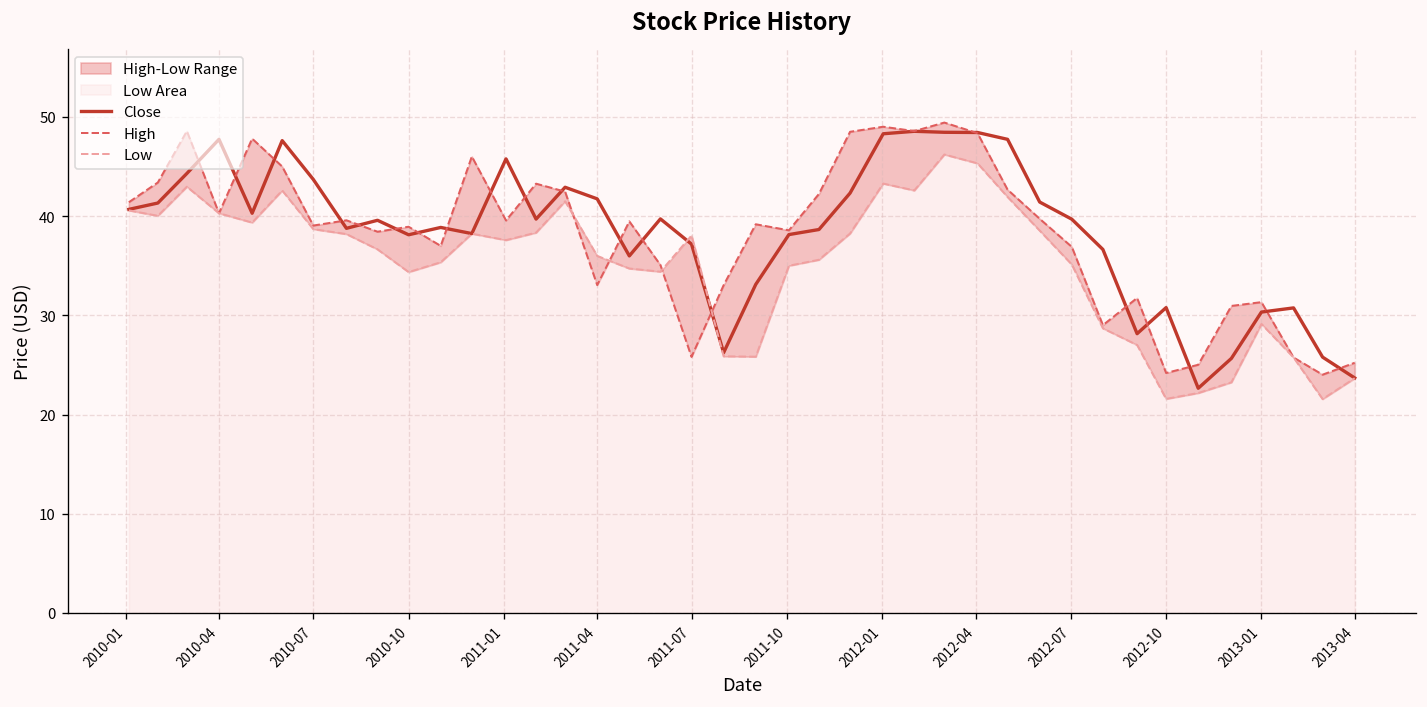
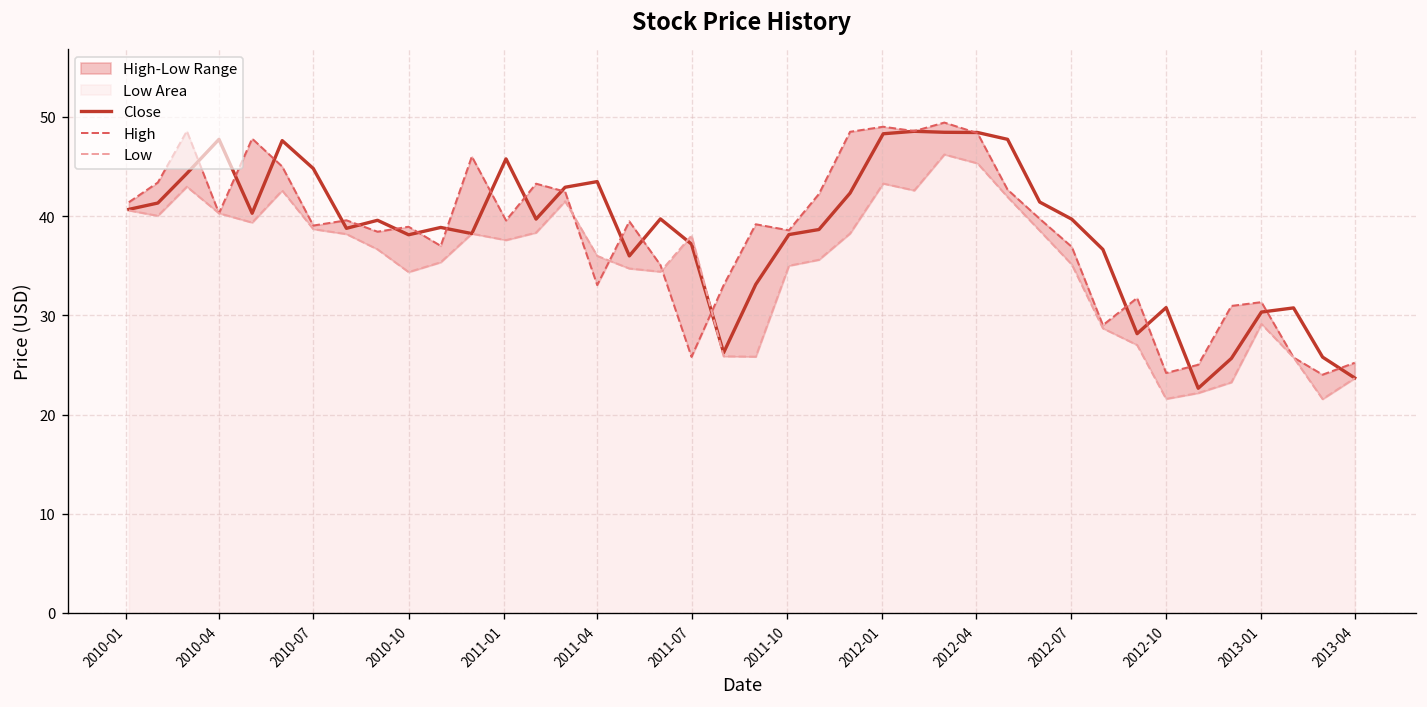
  {
    "Close": {
-     "2010-07": 44,
+     "2010-07": 45,
      "2010-10": 38,
-     "2011-04": 42,
+     "2011-04": 43,
      "2011-07": 37,
      "2012-10": 31,
      "2013-01": 30
    },
    "Low Area": {
      "2010-07": 39,
      "2010-10": 34,
      "2012-10": 22,
      "2013-01": 29
    }
  }
